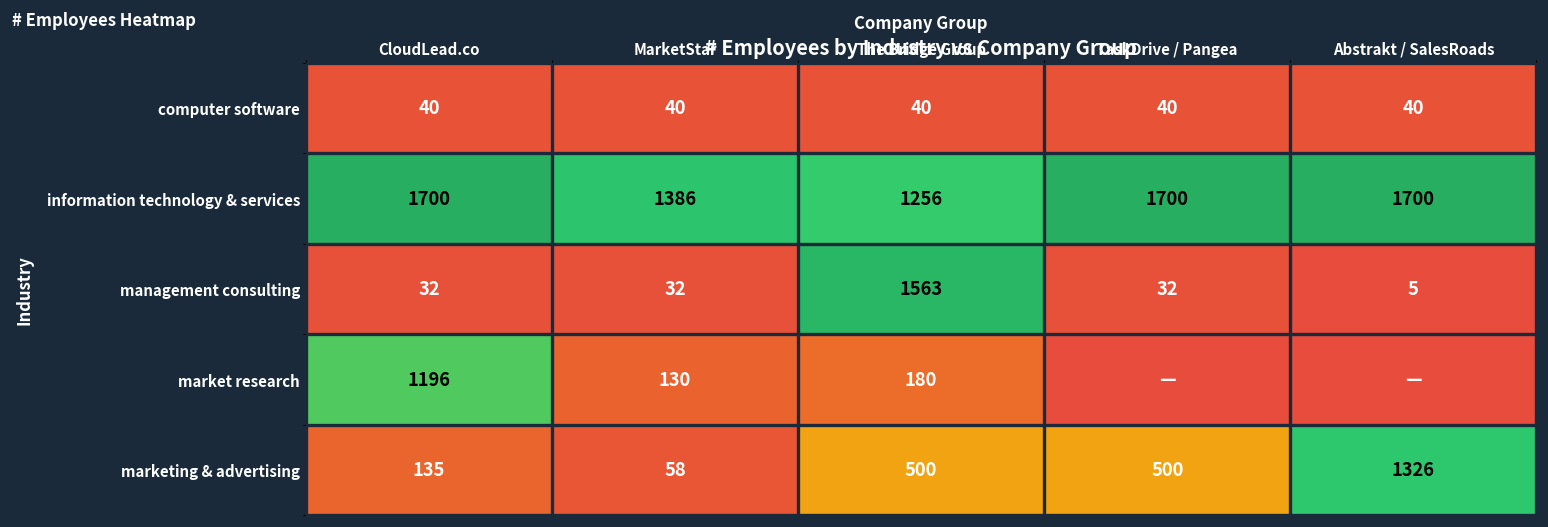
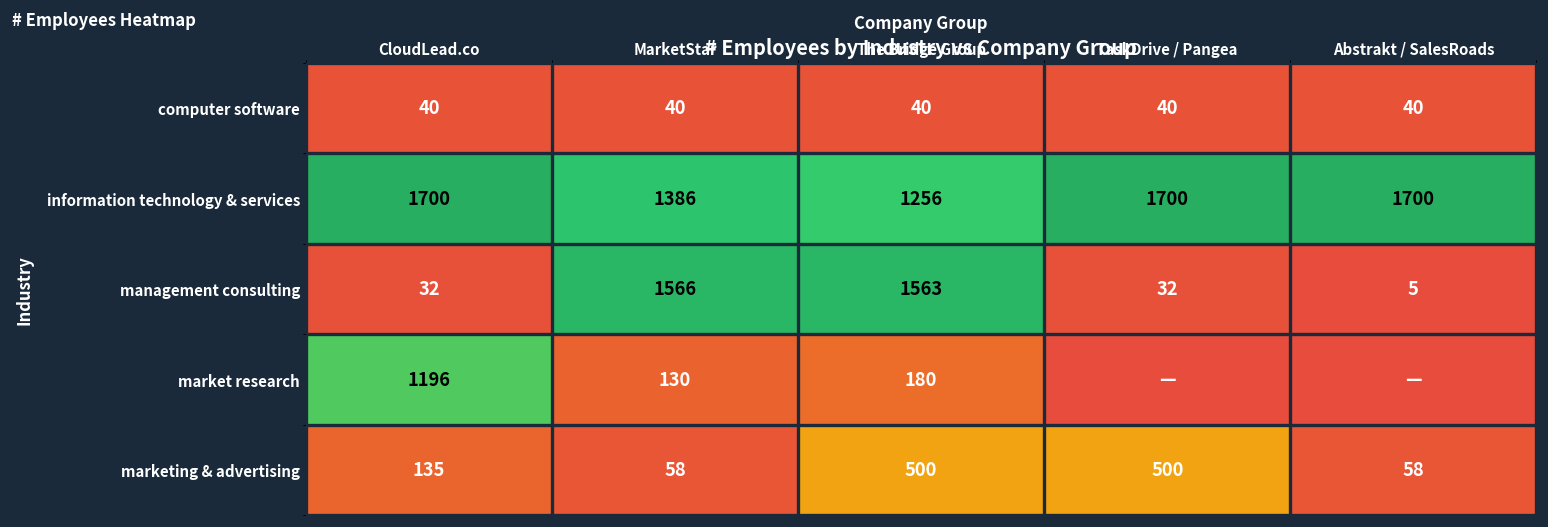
  {
    "computer software": {
      "CloudLead.co": 40,
      "MarketStar": 40,
      "The Bridge Group": 40,
      "TaskDrive / Pangea": 40,
      "Abstrakt / SalesRoads": 40
    },
    "information technology & services": {
      "CloudLead.co": 1700,
      "MarketStar": 1386,
      "The Bridge Group": 1256,
      "TaskDrive / Pangea": 1700,
      "Abstrakt / SalesRoads": 1700
    },
    "management consulting": {
      "CloudLead.co": 32,
-     "MarketStar": 32,
+     "MarketStar": 1566,
      "The Bridge Group": 1563,
      "TaskDrive / Pangea": 32,
      "Abstrakt / SalesRoads": 5
    },
    "market research": {
      "CloudLead.co": 1196,
      "MarketStar": 130,
      "The Bridge Group": 180
    },
    "marketing & advertising": {
      "CloudLead.co": 135,
      "MarketStar": 58,
      "The Bridge Group": 500,
      "TaskDrive / Pangea": 500,
-     "Abstrakt / SalesRoads": 1326
+     "Abstrakt / SalesRoads": 58
    }
  }
